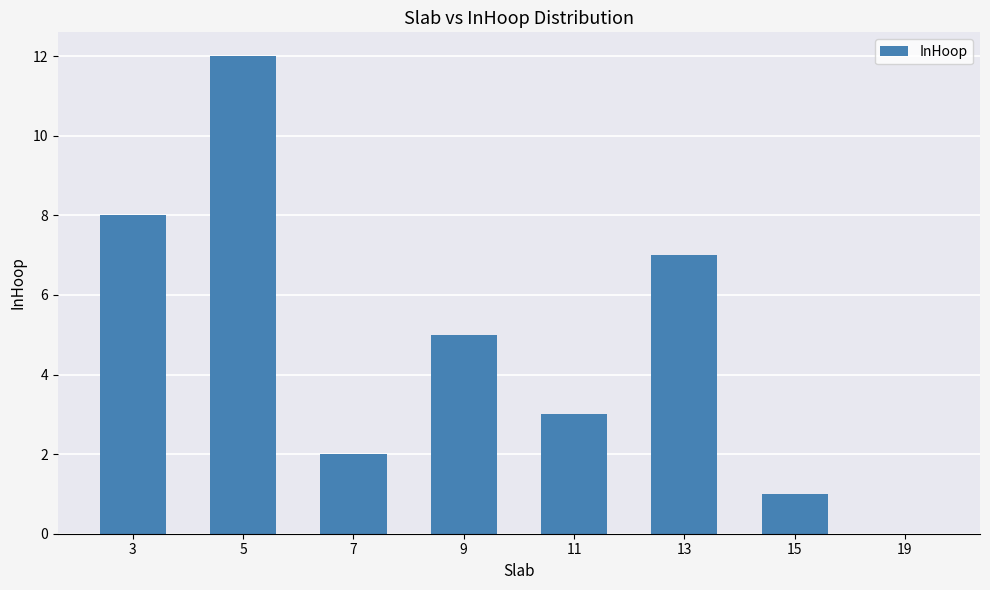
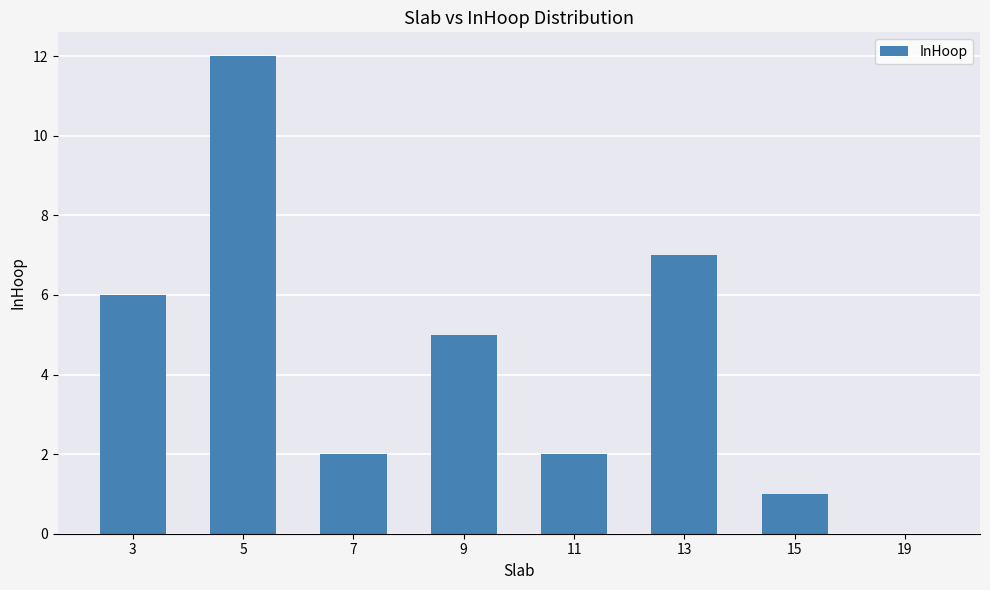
  {
-   "3": 8,
+   "3": 6,
    "5": 12,
    "7": 2,
    "9": 5,
-   "11": 3,
+   "11": 2,
    "13": 7,
    "15": 1,
    "19": 0
  }
